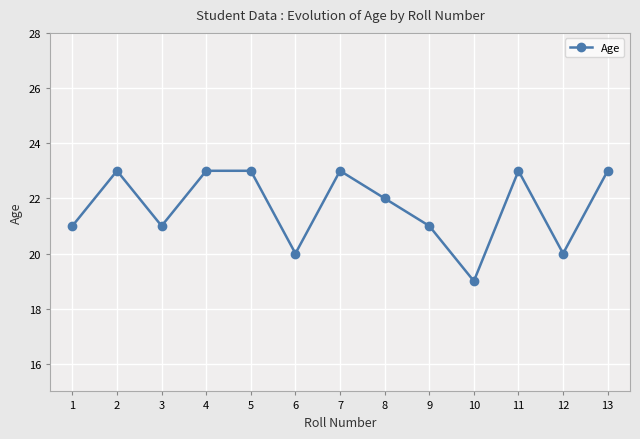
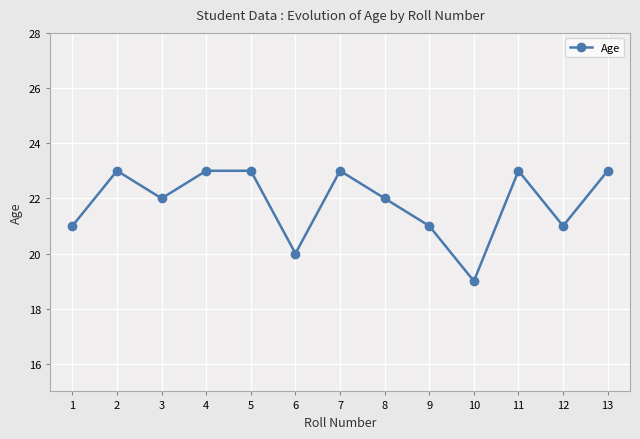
  {
    "1": 21,
    "2": 23,
-   "3": 21,
+   "3": 22,
    "4": 23,
    "5": 23,
    "6": 20,
    "7": 23,
    "8": 22,
    "9": 21,
    "10": 19,
    "11": 23,
-   "12": 20,
+   "12": 21,
    "13": 23
  }
